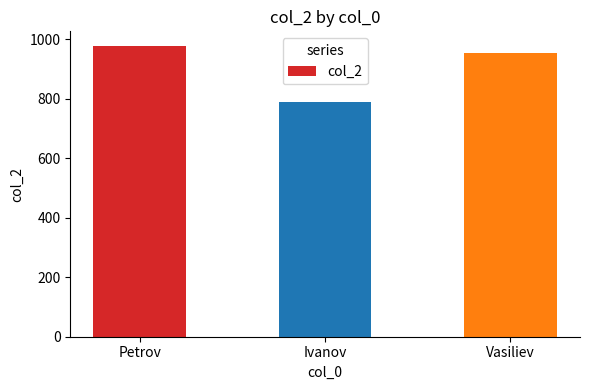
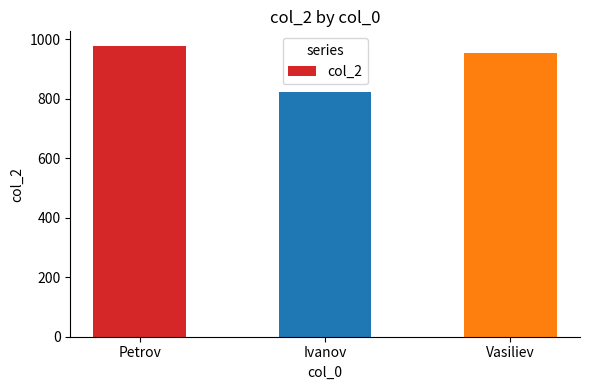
  {
    "Petrov": 980,
-   "Ivanov": 790,
+   "Ivanov": 820,
    "Vasiliev": 950
  }
